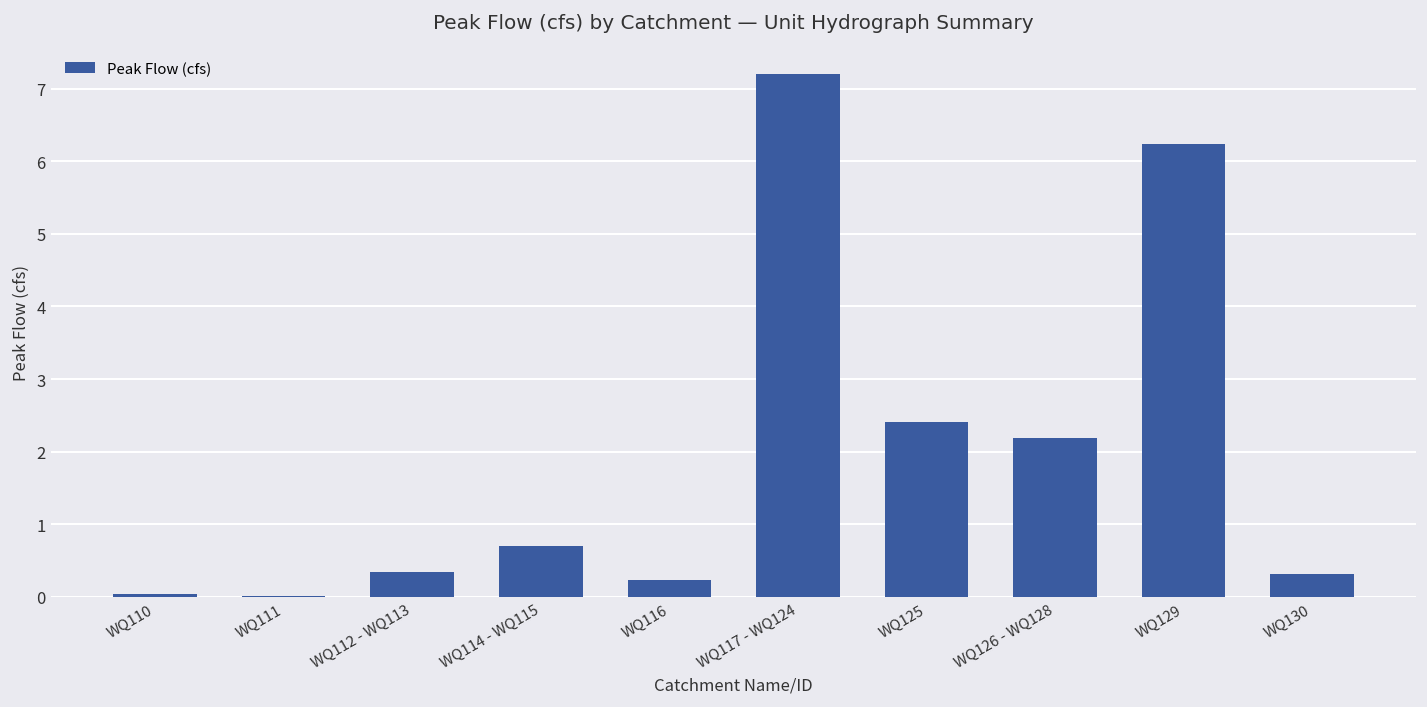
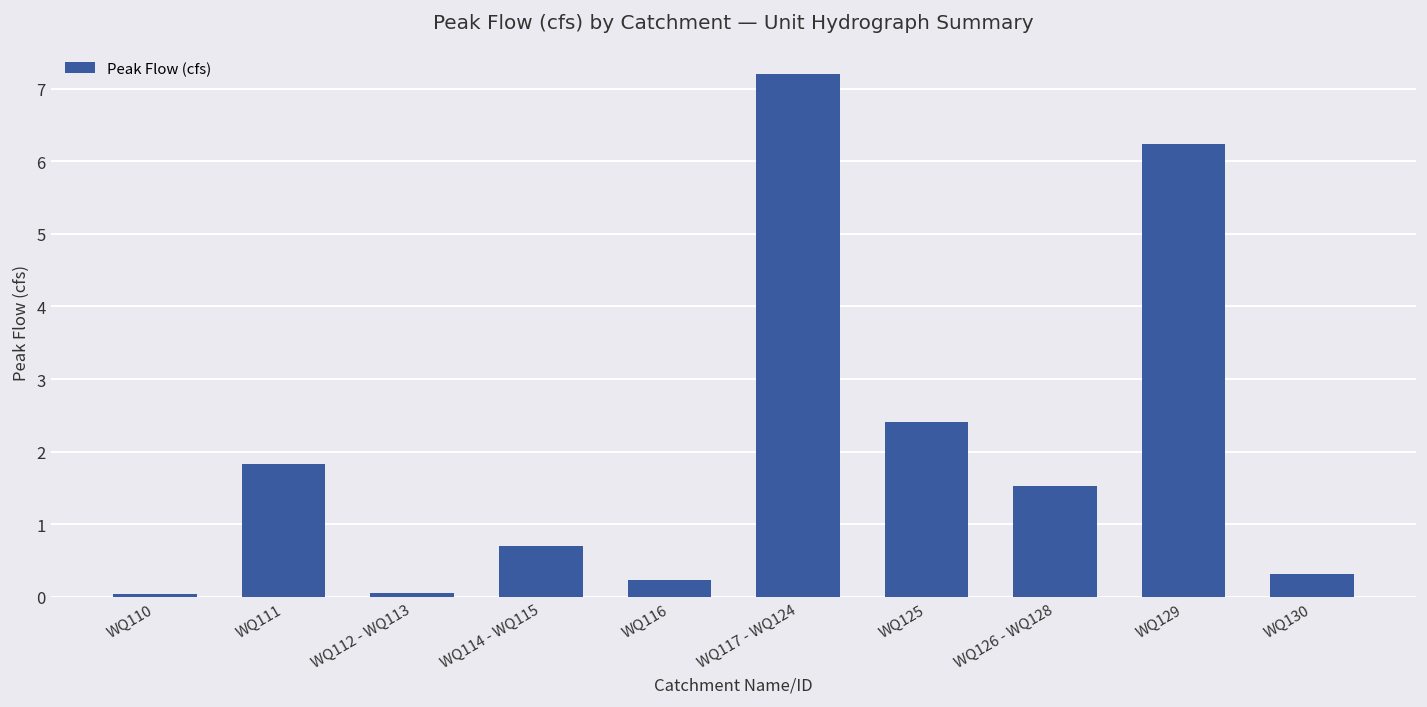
  {
-   "WQ111": 0.0,
-   "WQ112 - WQ113": 0.3,
+   "WQ111": 1.8,
+   "WQ112 - WQ113": 0.1,
    "WQ114 - WQ115": 0.7,
    "WQ116": 0.2,
    "WQ117 - WQ124": 7.2,
    "WQ125": 2.4,
-   "WQ126 - WQ128": 2.2,
+   "WQ126 - WQ128": 1.5,
    "WQ129": 6.2,
    "WQ130": 0.3
  }
